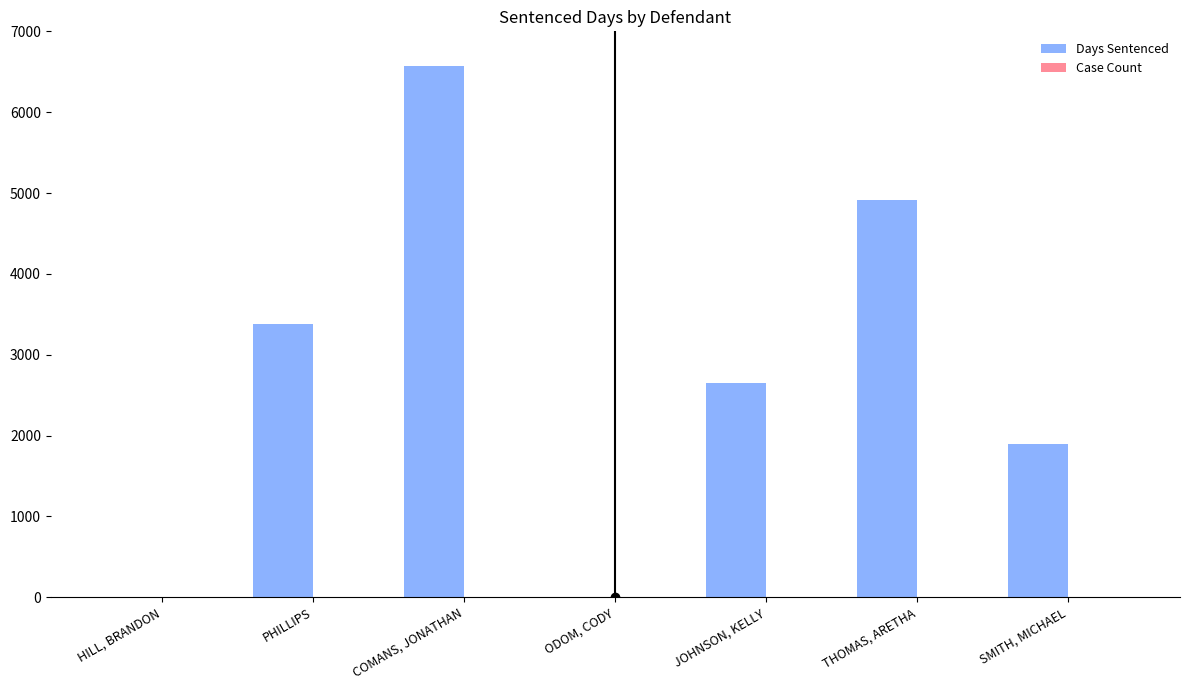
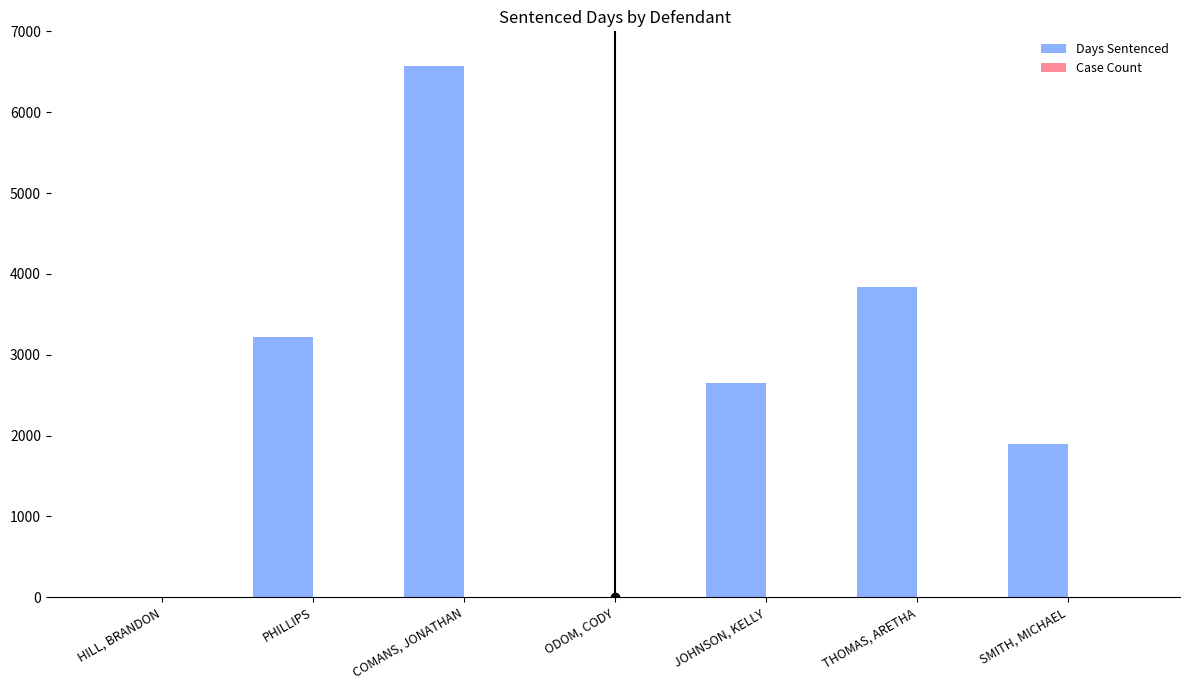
  {
    "Days Sentenced": {
      "HILL, BRANDON": 0,
-     "PHILLIPS": 3400,
+     "PHILLIPS": 3200,
      "COMANS, JONATHAN": 6600,
      "ODOM, CODY": 0,
      "JOHNSON, KELLY": 2700,
-     "THOMAS, ARETHA": 4900,
+     "THOMAS, ARETHA": 3800,
      "SMITH, MICHAEL": 1900
    }
  }
